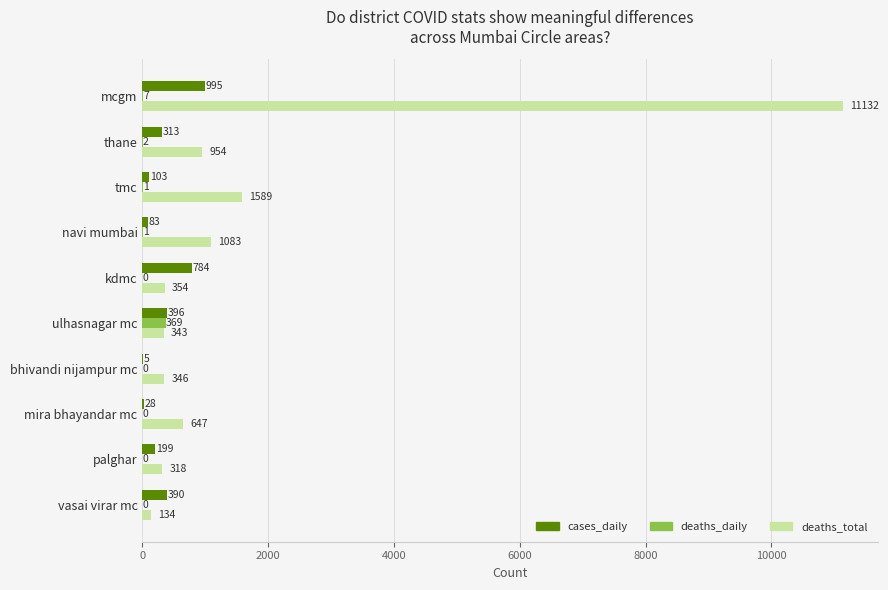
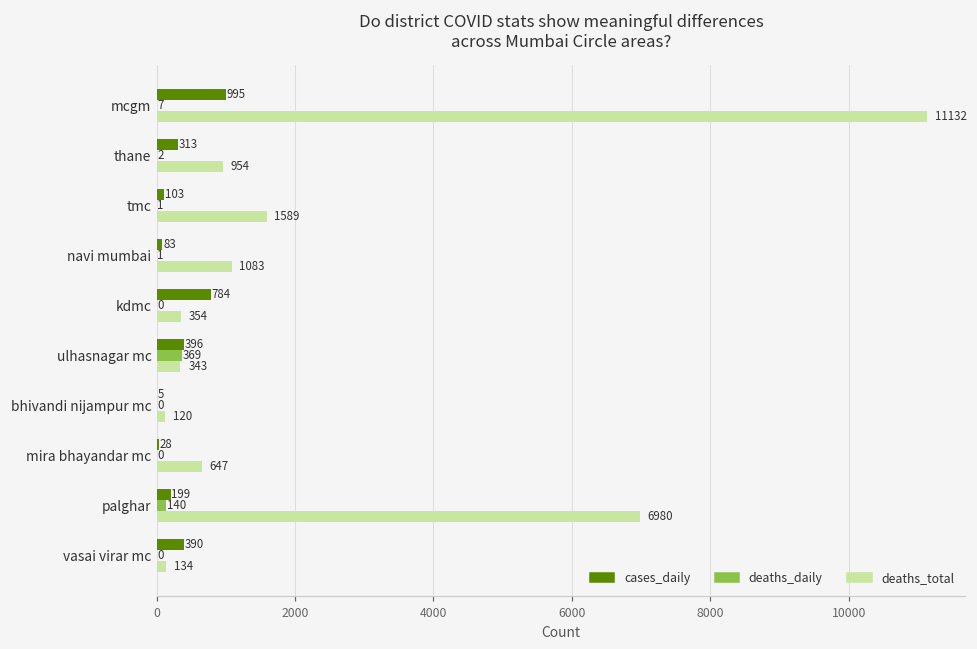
  {
    "cases_daily": {
      "mcgm": 995,
      "thane": 313,
      "tmc": 103,
      "navi mumbai": 83,
      "kdmc": 784,
      "ulhasnagar mc": 396,
      "bhivandi nijampur mc": 5,
      "mira bhayandar mc": 28,
      "palghar": 199,
      "vasai virar mc": 390
    },
    "deaths_daily": {
      "mcgm": 7,
      "thane": 2,
      "tmc": 1,
      "navi mumbai": 1,
      "kdmc": 0,
      "ulhasnagar mc": 369,
      "bhivandi nijampur mc": 0,
      "mira bhayandar mc": 0,
-     "palghar": 0,
+     "palghar": 140,
      "vasai virar mc": 0
    },
    "deaths_total": {
      "mcgm": 11132,
      "thane": 954,
      "tmc": 1589,
      "navi mumbai": 1083,
      "kdmc": 354,
      "ulhasnagar mc": 343,
-     "bhivandi nijampur mc": 346,
+     "bhivandi nijampur mc": 120,
      "mira bhayandar mc": 647,
-     "palghar": 318,
+     "palghar": 6980,
      "vasai virar mc": 134
    }
  }
